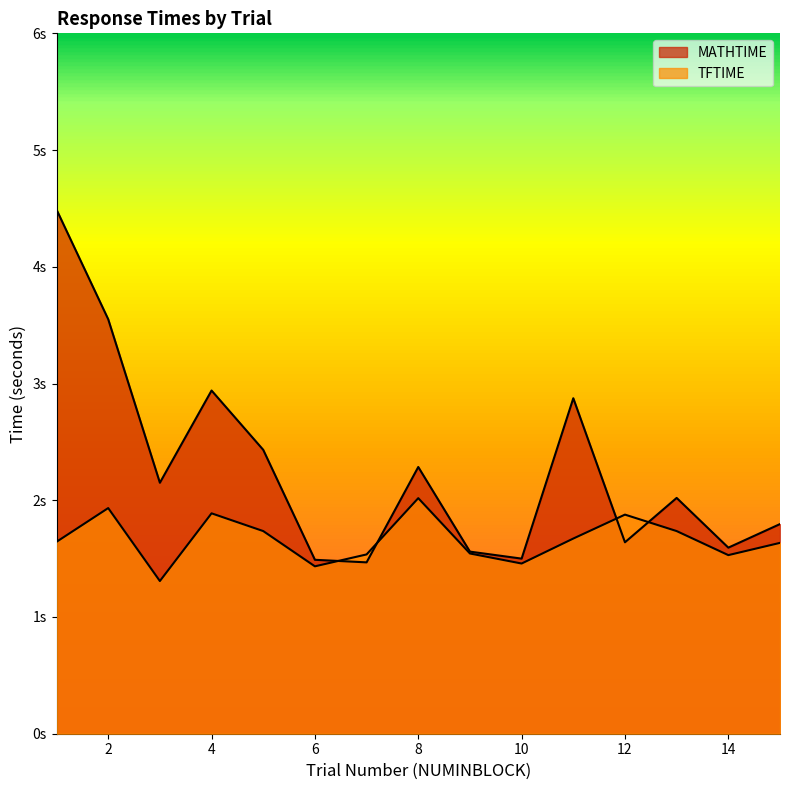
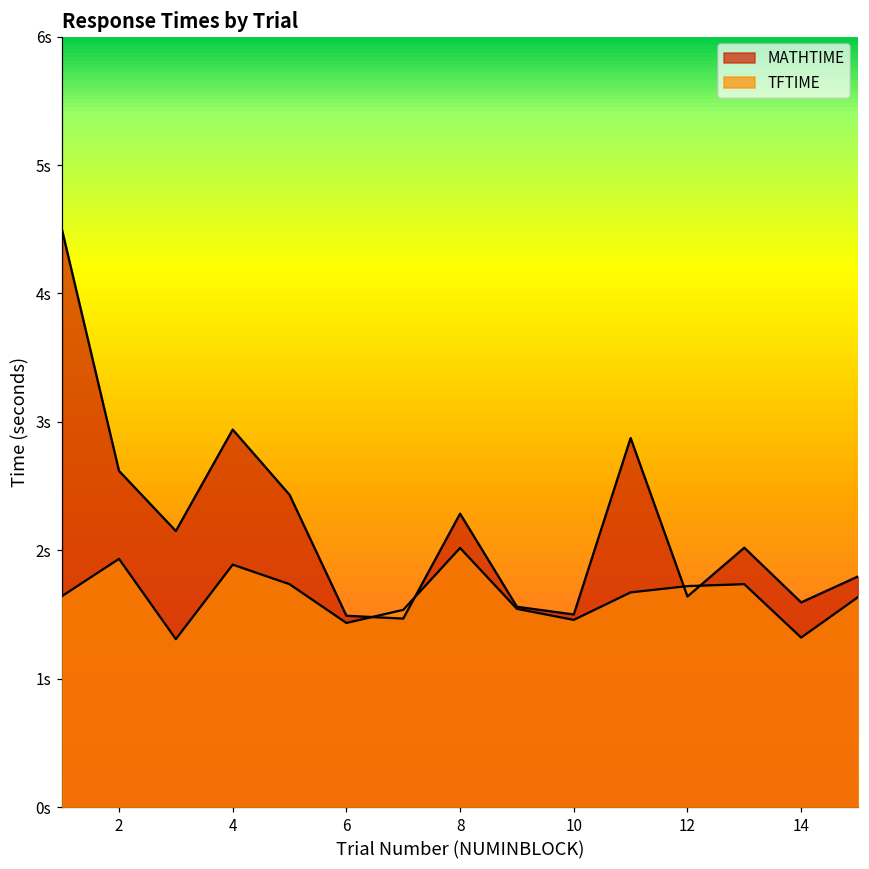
  {
    "MATHTIME": {
-     "2": "3.55s",
+     "2": "2.62s",
      "4": "2.94s",
      "6": "1.49s",
      "8": "2.29s",
      "10": "1.50s",
      "12": "1.64s",
      "14": "1.59s"
    },
    "TFTIME": {
      "2": "1.93s",
      "4": "1.89s",
      "6": "1.43s",
      "8": "2.02s",
      "10": "1.46s",
-     "12": "1.88s",
-     "14": "1.53s"
+     "12": "1.72s",
+     "14": "1.32s"
    }
  }
